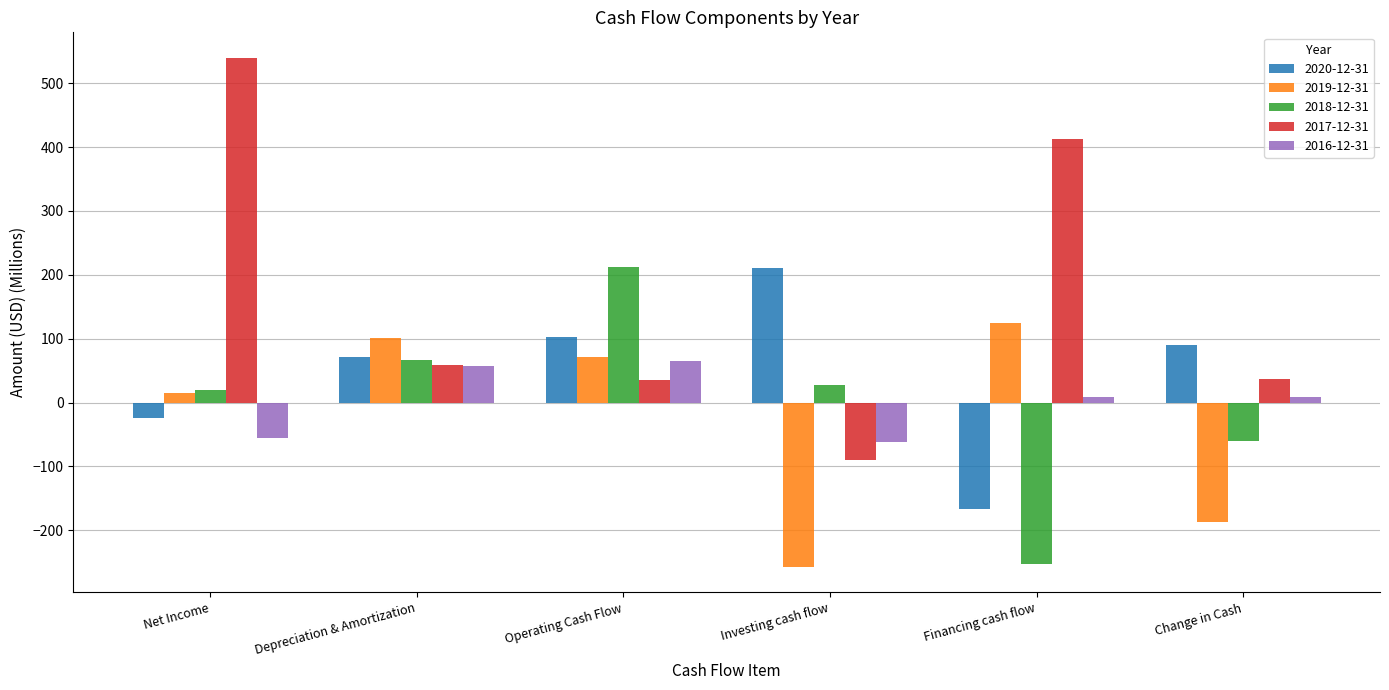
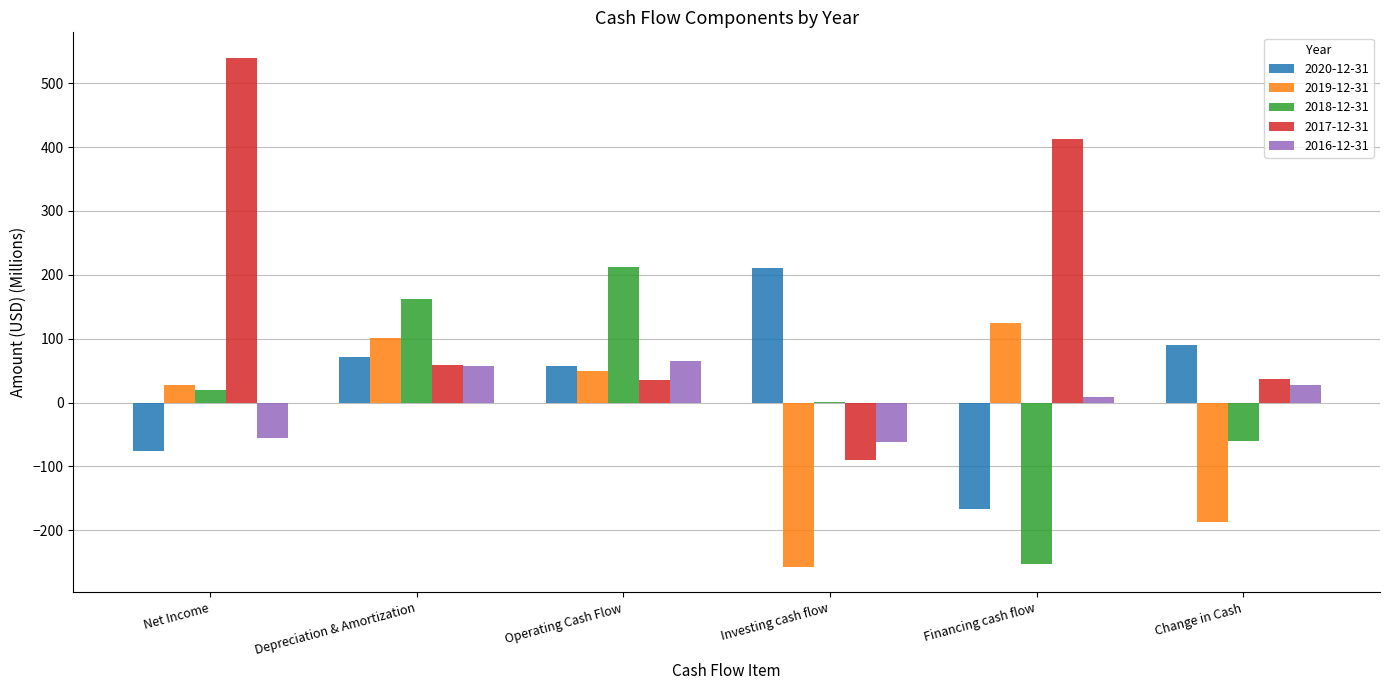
  {
    "2020-12-31": {
-     "Net Income": -20,
+     "Net Income": -80,
      "Depreciation & Amortization": 70,
-     "Operating Cash Flow": 100,
+     "Operating Cash Flow": 60,
      "Investing cash flow": 210,
      "Financing cash flow": -170,
      "Change in Cash": 90
    },
    "2019-12-31": {
-     "Net Income": 10,
+     "Net Income": 30,
      "Depreciation & Amortization": 100,
-     "Operating Cash Flow": 70,
+     "Operating Cash Flow": 50,
      "Investing cash flow": -260,
      "Financing cash flow": 120,
      "Change in Cash": -190
    },
    "2018-12-31": {
      "Net Income": 20,
-     "Depreciation & Amortization": 70,
+     "Depreciation & Amortization": 160,
      "Operating Cash Flow": 210,
-     "Investing cash flow": 30,
+     "Investing cash flow": 0,
      "Financing cash flow": -250,
      "Change in Cash": -60
    },
    "2017-12-31": {
      "Net Income": 540,
      "Depreciation & Amortization": 60,
      "Operating Cash Flow": 40,
      "Investing cash flow": -90,
      "Financing cash flow": 410,
      "Change in Cash": 40
    },
    "2016-12-31": {
      "Net Income": -60,
      "Depreciation & Amortization": 60,
      "Operating Cash Flow": 60,
      "Investing cash flow": -60,
      "Financing cash flow": 10,
-     "Change in Cash": 10
+     "Change in Cash": 30
    }
  }
